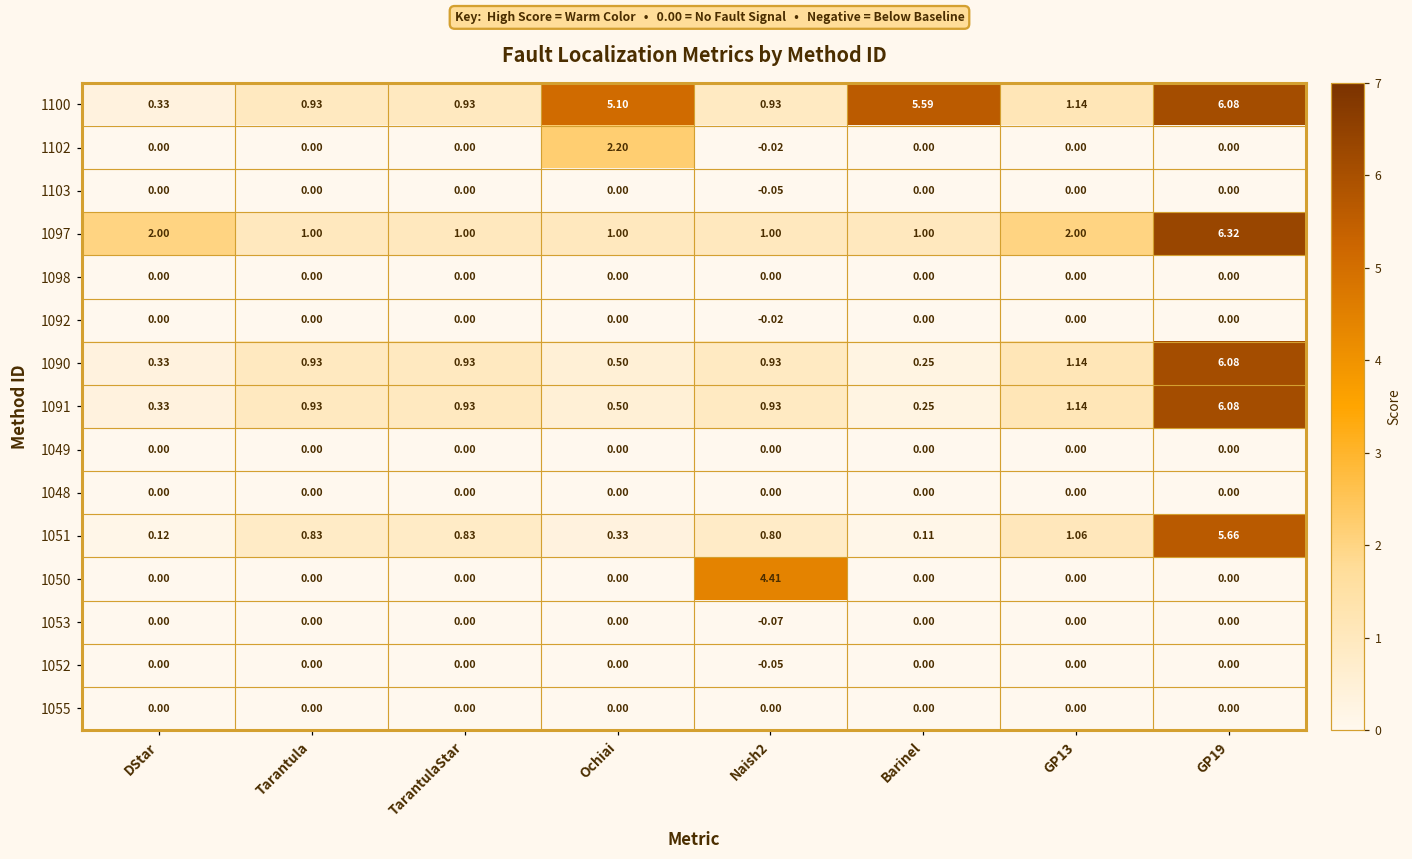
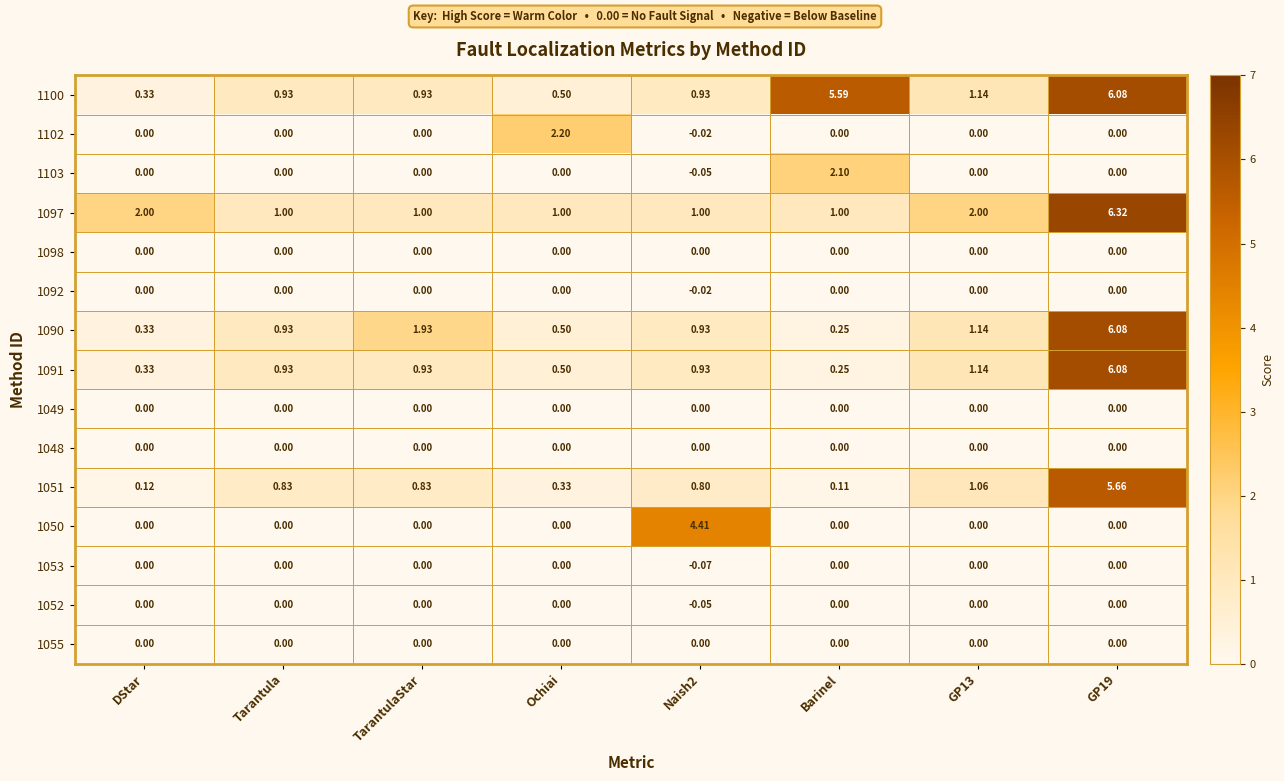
  {
    "1100": {
      "DStar": 0.33,
      "Tarantula": 0.93,
      "TarantulaStar": 0.93,
-     "Ochiai": 5.10,
+     "Ochiai": 0.50,
      "Naish2": 0.93,
      "Barinel": 5.59,
      "GP13": 1.14,
      "GP19": 6.08
    },
    "1102": {
      "DStar": 0.00,
      "Tarantula": 0.00,
      "TarantulaStar": 0.00,
      "Ochiai": 2.20,
      "Naish2": -0.02,
      "Barinel": 0.00,
      "GP13": 0.00,
      "GP19": 0.00
    },
    "1103": {
      "DStar": 0.00,
      "Tarantula": 0.00,
      "TarantulaStar": 0.00,
      "Ochiai": 0.00,
      "Naish2": -0.05,
-     "Barinel": 0.00,
+     "Barinel": 2.10,
      "GP13": 0.00,
      "GP19": 0.00
    },
    "1097": {
      "DStar": 2.00,
      "Tarantula": 1.00,
      "TarantulaStar": 1.00,
      "Ochiai": 1.00,
      "Naish2": 1.00,
      "Barinel": 1.00,
      "GP13": 2.00,
      "GP19": 6.32
    },
    "1098": {
      "DStar": 0.00,
      "Tarantula": 0.00,
      "TarantulaStar": 0.00,
      "Ochiai": 0.00,
      "Naish2": 0.00,
      "Barinel": 0.00,
      "GP13": 0.00,
      "GP19": 0.00
    },
    "1092": {
      "DStar": 0.00,
      "Tarantula": 0.00,
      "TarantulaStar": 0.00,
      "Ochiai": 0.00,
      "Naish2": -0.02,
      "Barinel": 0.00,
      "GP13": 0.00,
      "GP19": 0.00
    },
    "1090": {
      "DStar": 0.33,
      "Tarantula": 0.93,
-     "TarantulaStar": 0.93,
+     "TarantulaStar": 1.93,
      "Ochiai": 0.50,
      "Naish2": 0.93,
      "Barinel": 0.25,
      "GP13": 1.14,
      "GP19": 6.08
    },
    "1091": {
      "DStar": 0.33,
      "Tarantula": 0.93,
      "TarantulaStar": 0.93,
      "Ochiai": 0.50,
      "Naish2": 0.93,
      "Barinel": 0.25,
      "GP13": 1.14,
      "GP19": 6.08
    },
    "1049": {
      "DStar": 0.00,
      "Tarantula": 0.00,
      "TarantulaStar": 0.00,
      "Ochiai": 0.00,
      "Naish2": 0.00,
      "Barinel": 0.00,
      "GP13": 0.00,
      "GP19": 0.00
    },
    "1048": {
      "DStar": 0.00,
      "Tarantula": 0.00,
      "TarantulaStar": 0.00,
      "Ochiai": 0.00,
      "Naish2": 0.00,
      "Barinel": 0.00,
      "GP13": 0.00,
      "GP19": 0.00
    },
    "1051": {
      "DStar": 0.12,
      "Tarantula": 0.83,
      "TarantulaStar": 0.83,
      "Ochiai": 0.33,
      "Naish2": 0.80,
      "Barinel": 0.11,
      "GP13": 1.06,
      "GP19": 5.66
    },
    "1050": {
      "DStar": 0.00,
      "Tarantula": 0.00,
      "TarantulaStar": 0.00,
      "Ochiai": 0.00,
      "Naish2": 4.41,
      "Barinel": 0.00,
      "GP13": 0.00,
      "GP19": 0.00
    },
    "1053": {
      "DStar": 0.00,
      "Tarantula": 0.00,
      "TarantulaStar": 0.00,
      "Ochiai": 0.00,
      "Naish2": -0.07,
      "Barinel": 0.00,
      "GP13": 0.00,
      "GP19": 0.00
    },
    "1052": {
      "DStar": 0.00,
      "Tarantula": 0.00,
      "TarantulaStar": 0.00,
      "Ochiai": 0.00,
      "Naish2": -0.05,
      "Barinel": 0.00,
      "GP13": 0.00,
      "GP19": 0.00
    },
    "1055": {
      "DStar": 0.00,
      "Tarantula": 0.00,
      "TarantulaStar": 0.00,
      "Ochiai": 0.00,
      "Naish2": 0.00,
      "Barinel": 0.00,
      "GP13": 0.00,
      "GP19": 0.00
    }
  }
